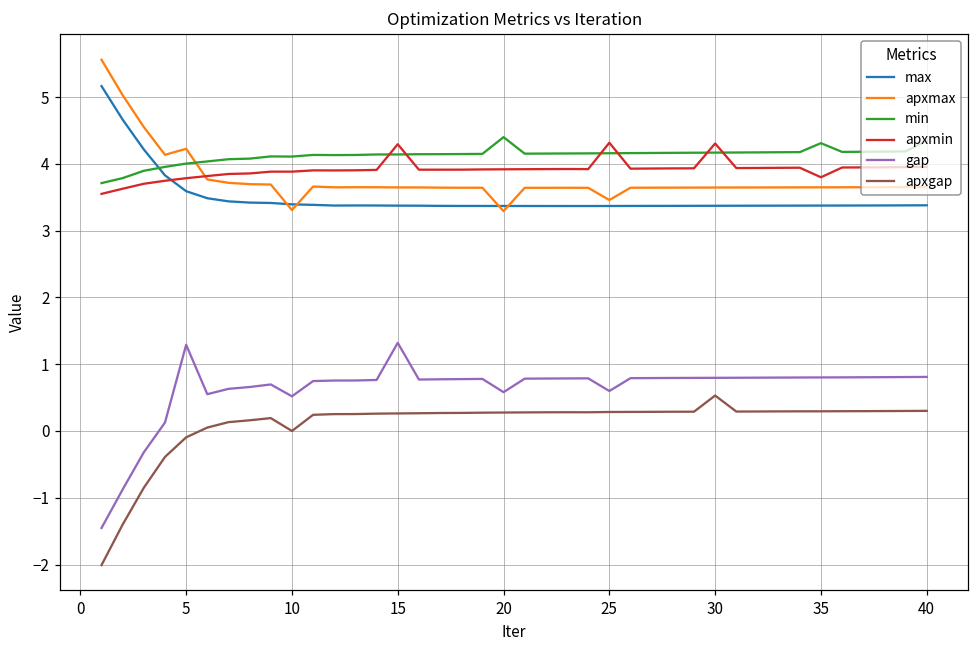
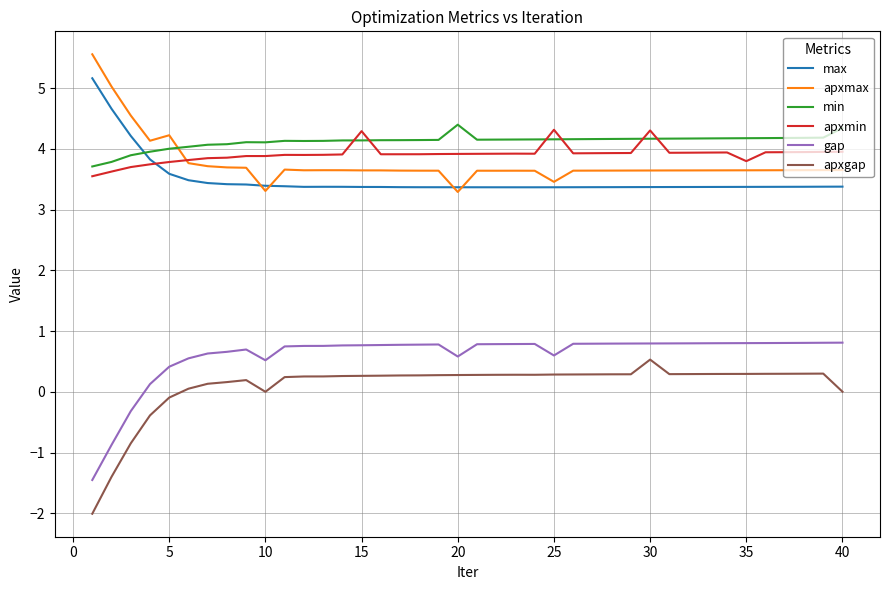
  {
    "max": {
      "5": 3.6,
      "10": 3.4,
      "15": 3.4,
      "20": 3.4,
      "25": 3.4,
      "30": 3.4,
      "35": 3.4,
      "40": 3.4
    },
    "apxmax": {
      "5": 4.2,
      "10": 3.3,
      "15": 3.6,
      "20": 3.3,
      "25": 3.5,
      "30": 3.6,
      "35": 3.6
    },
    "min": {
      "5": 4.0,
      "10": 4.1,
      "15": 4.1,
      "20": 4.4,
      "25": 4.2,
      "30": 4.2,
-     "35": 4.3
+     "35": 4.2
    },
    "apxmin": {
      "5": 3.8,
      "10": 3.9,
      "15": 4.3,
      "20": 3.9,
      "25": 4.3,
      "30": 4.3,
      "35": 3.8
    },
    "gap": {
-     "5": 1.3,
+     "5": 0.4,
      "10": 0.5,
-     "15": 1.3,
+     "15": 0.8,
      "20": 0.6,
      "25": 0.6,
      "30": 0.8,
      "35": 0.8,
      "40": 0.8
    },
    "apxgap": {
      "5": -0.1,
      "10": 0.0,
      "15": 0.3,
      "20": 0.3,
      "25": 0.3,
      "30": 0.5,
      "35": 0.3,
-     "40": 0.3
+     "40": 0.0
    }
  }
